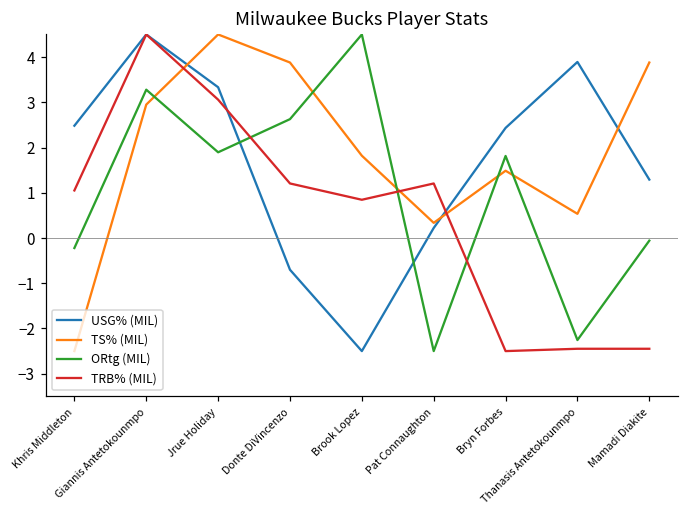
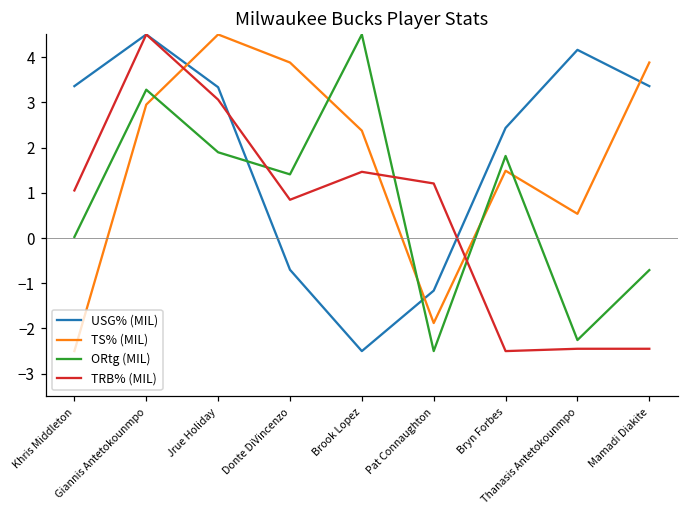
  {
    "USG% (MIL)": {
-     "Khris Middleton": 2.5,
+     "Khris Middleton": 3.4,
      "Jrue Holiday": 3.3,
      "Donte DiVincenzo": -0.7,
      "Brook Lopez": -2.5,
-     "Pat Connaughton": 0.2,
+     "Pat Connaughton": -1.2,
      "Bryn Forbes": 2.4,
-     "Thanasis Antetokounmpo": 3.9,
-     "Mamadi Diakite": 1.3
+     "Thanasis Antetokounmpo": 4.2,
+     "Mamadi Diakite": 3.4
    },
    "TS% (MIL)": {
      "Giannis Antetokounmpo": 2.9,
      "Jrue Holiday": 4.5,
      "Donte DiVincenzo": 3.9,
-     "Brook Lopez": 1.8,
-     "Pat Connaughton": 0.3,
+     "Brook Lopez": 2.4,
+     "Pat Connaughton": -1.9,
      "Bryn Forbes": 1.5,
      "Thanasis Antetokounmpo": 0.5,
      "Mamadi Diakite": 3.9
    },
    "ORtg (MIL)": {
-     "Khris Middleton": -0.2,
+     "Khris Middleton": 0.0,
      "Giannis Antetokounmpo": 3.3,
      "Jrue Holiday": 1.9,
-     "Donte DiVincenzo": 2.6,
+     "Donte DiVincenzo": 1.4,
      "Brook Lopez": 4.5,
      "Pat Connaughton": -2.5,
      "Bryn Forbes": 1.8,
      "Thanasis Antetokounmpo": -2.3,
-     "Mamadi Diakite": -0.1
+     "Mamadi Diakite": -0.7
    },
    "TRB% (MIL)": {
      "Khris Middleton": 1.1,
      "Jrue Holiday": 3.1,
-     "Donte DiVincenzo": 1.2,
-     "Brook Lopez": 0.8,
+     "Donte DiVincenzo": 0.8,
+     "Brook Lopez": 1.5,
      "Pat Connaughton": 1.2,
      "Bryn Forbes": -2.5,
      "Thanasis Antetokounmpo": -2.4,
      "Mamadi Diakite": -2.4
    }
  }
